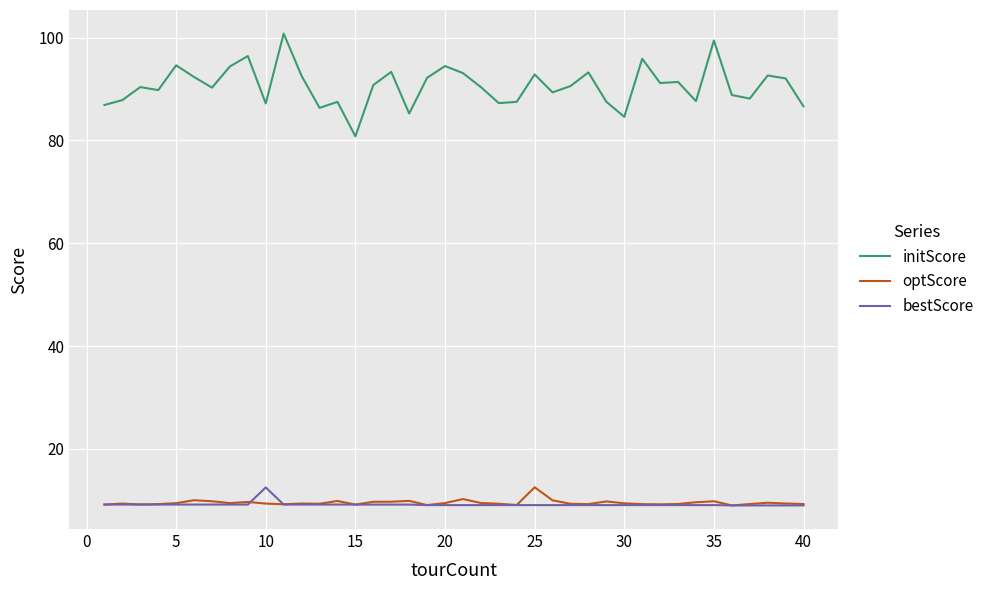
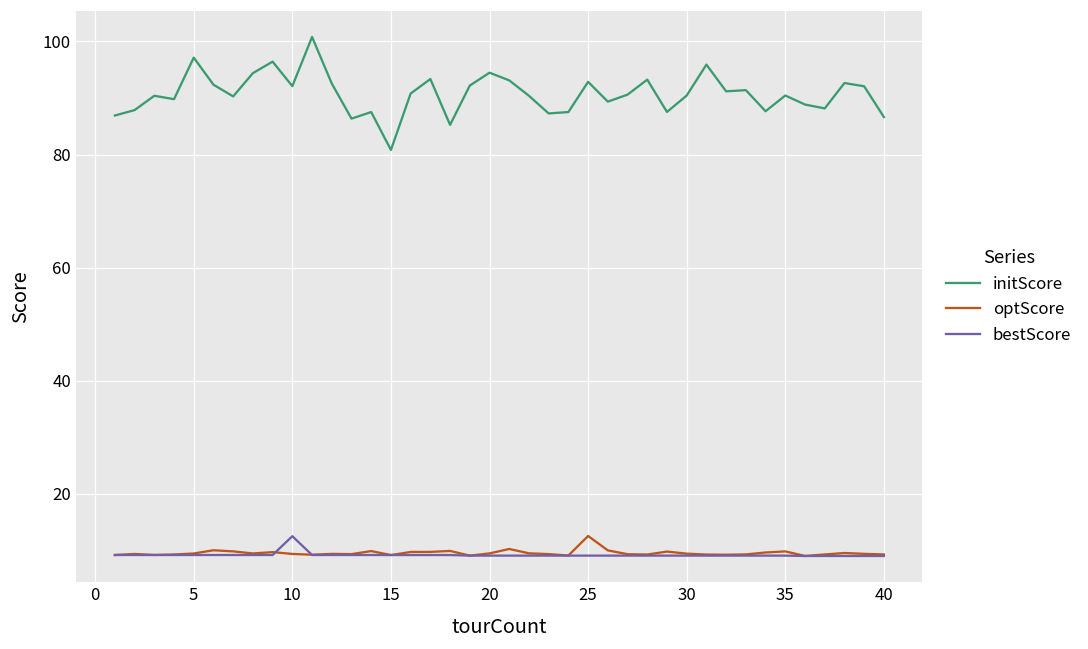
  {
    "initScore": {
-     "5": 95,
-     "10": 87,
+     "5": 97,
+     "10": 92,
      "15": 81,
      "20": 94,
      "25": 93,
-     "30": 85,
-     "35": 99,
+     "30": 90,
+     "35": 90,
      "40": 87
    },
    "optScore": {
      "10": 9,
      "25": 13,
      "35": 10
    },
    "bestScore": {
      "10": 12,
      "25": 9,
      "35": 9
    }
  }
